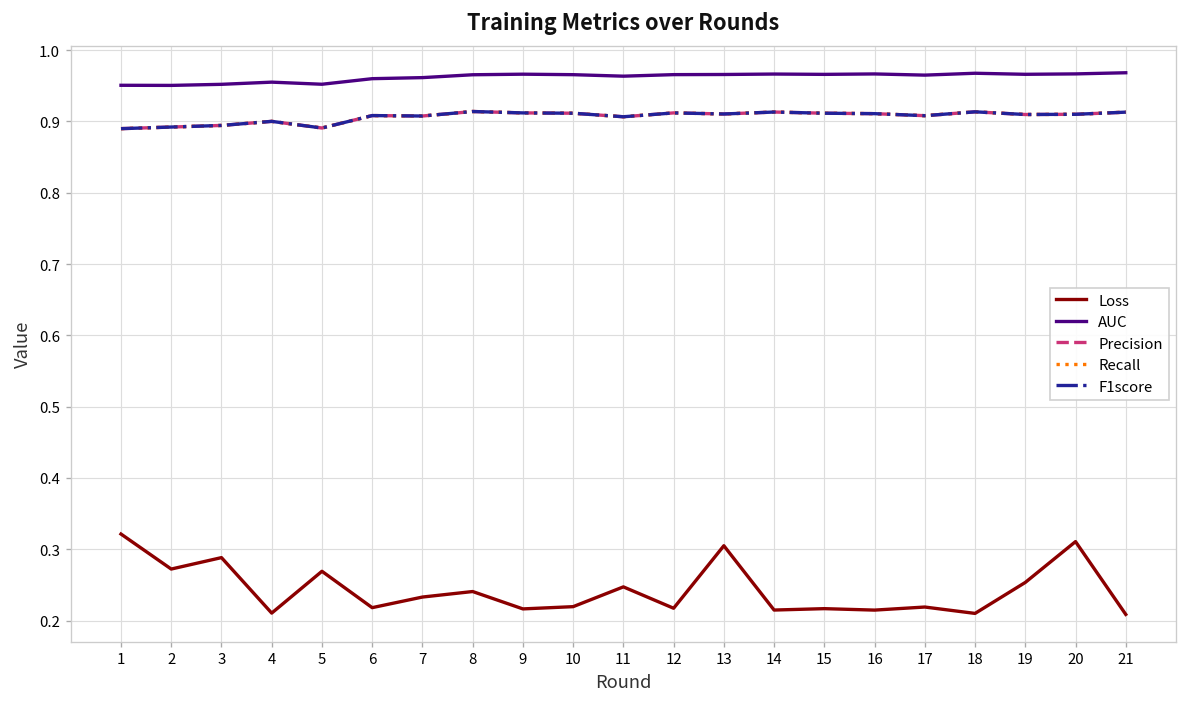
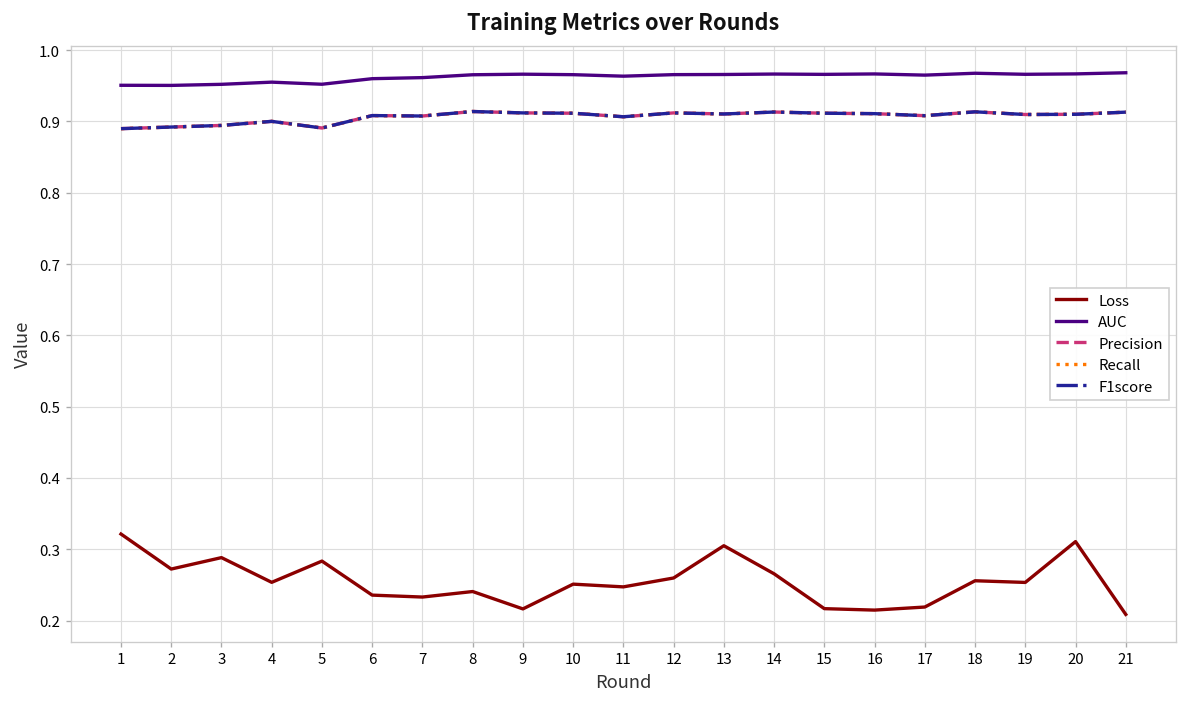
  {
    "Loss": {
      "1": 0.32,
      "2": 0.27,
      "3": 0.29,
-     "4": 0.21,
-     "5": 0.27,
-     "6": 0.22,
+     "4": 0.25,
+     "5": 0.28,
+     "6": 0.24,
      "7": 0.23,
      "8": 0.24,
      "9": 0.22,
-     "10": 0.22,
+     "10": 0.25,
      "11": 0.25,
-     "12": 0.22,
+     "12": 0.26,
      "13": 0.30,
-     "14": 0.21,
+     "14": 0.27,
      "15": 0.22,
      "16": 0.21,
      "17": 0.22,
-     "18": 0.21,
+     "18": 0.26,
      "19": 0.25,
      "20": 0.31,
      "21": 0.21
    }
  }
